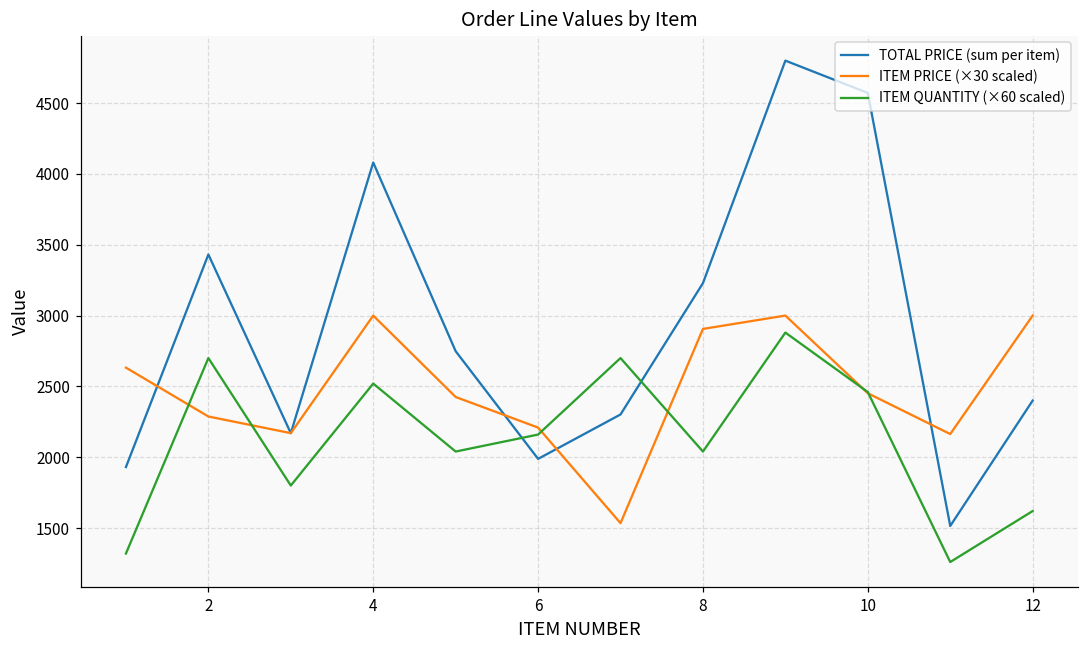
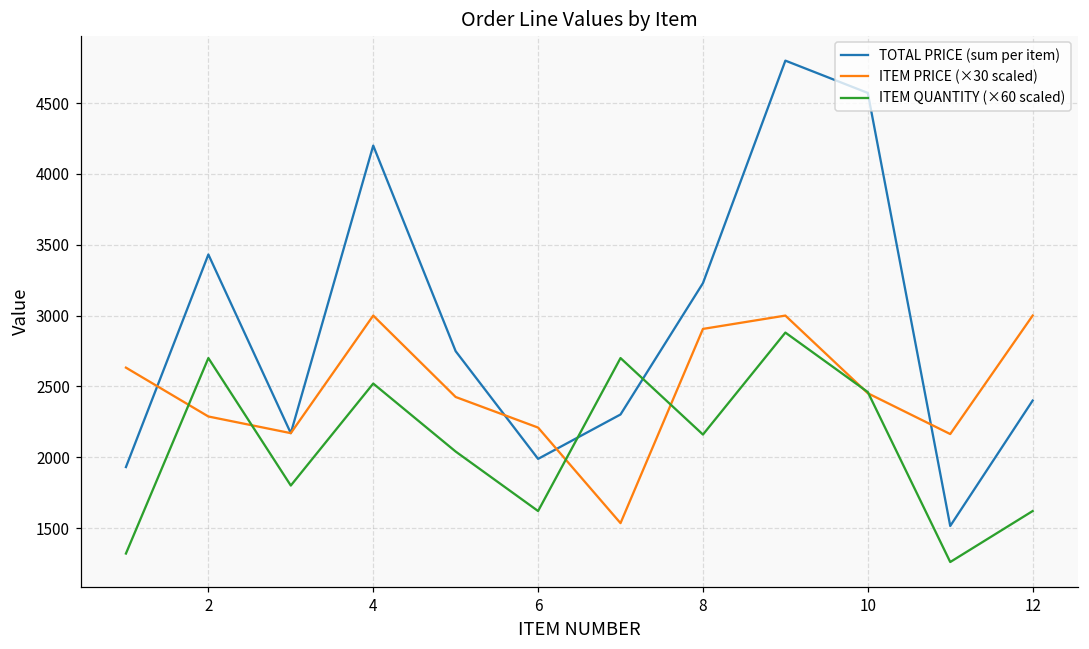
  {
    "TOTAL PRICE (sum per item)": {
      "2": 3430,
-     "4": 4080,
+     "4": 4200,
      "6": 1990,
      "8": 3230,
      "12": 2400
    },
    "ITEM PRICE (×30 scaled)": {
      "2": 2290,
      "4": 3000,
      "6": 2210,
      "8": 2910,
      "12": 3000
    },
    "ITEM QUANTITY (×60 scaled)": {
      "2": 2700,
      "4": 2520,
-     "6": 2160,
-     "8": 2040,
+     "6": 1620,
+     "8": 2160,
      "12": 1620
    }
  }
